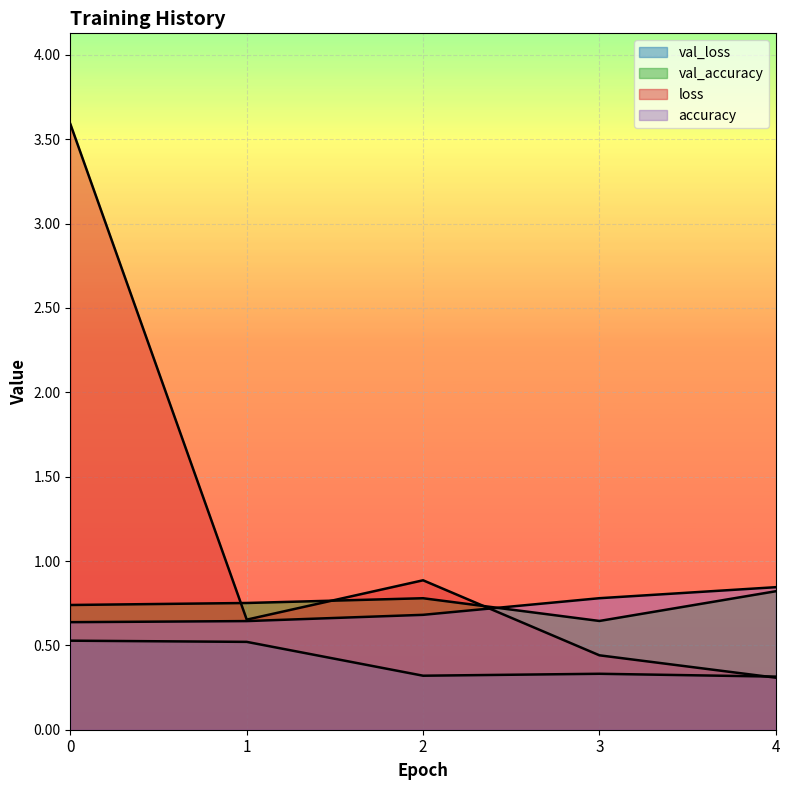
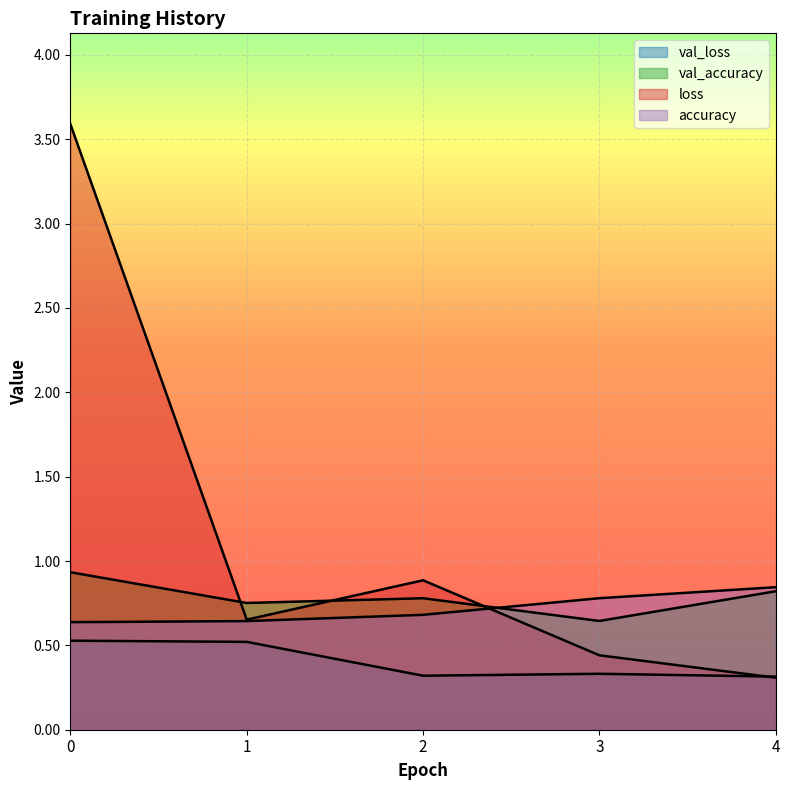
  {
    "val_loss": {
      "0": 0.53,
      "1": 0.52,
      "2": 0.32,
      "3": 0.33
    },
    "val_accuracy": {
-     "0": 0.74,
+     "0": 0.93,
      "1": 0.75,
      "2": 0.78,
      "3": 0.64,
      "4": 0.82
    },
    "loss": {
      "0": 3.59,
      "2": 0.89,
      "3": 0.44
    },
    "accuracy": {
      "0": 0.64,
      "2": 0.68,
      "3": 0.78,
      "4": 0.84
    }
  }
